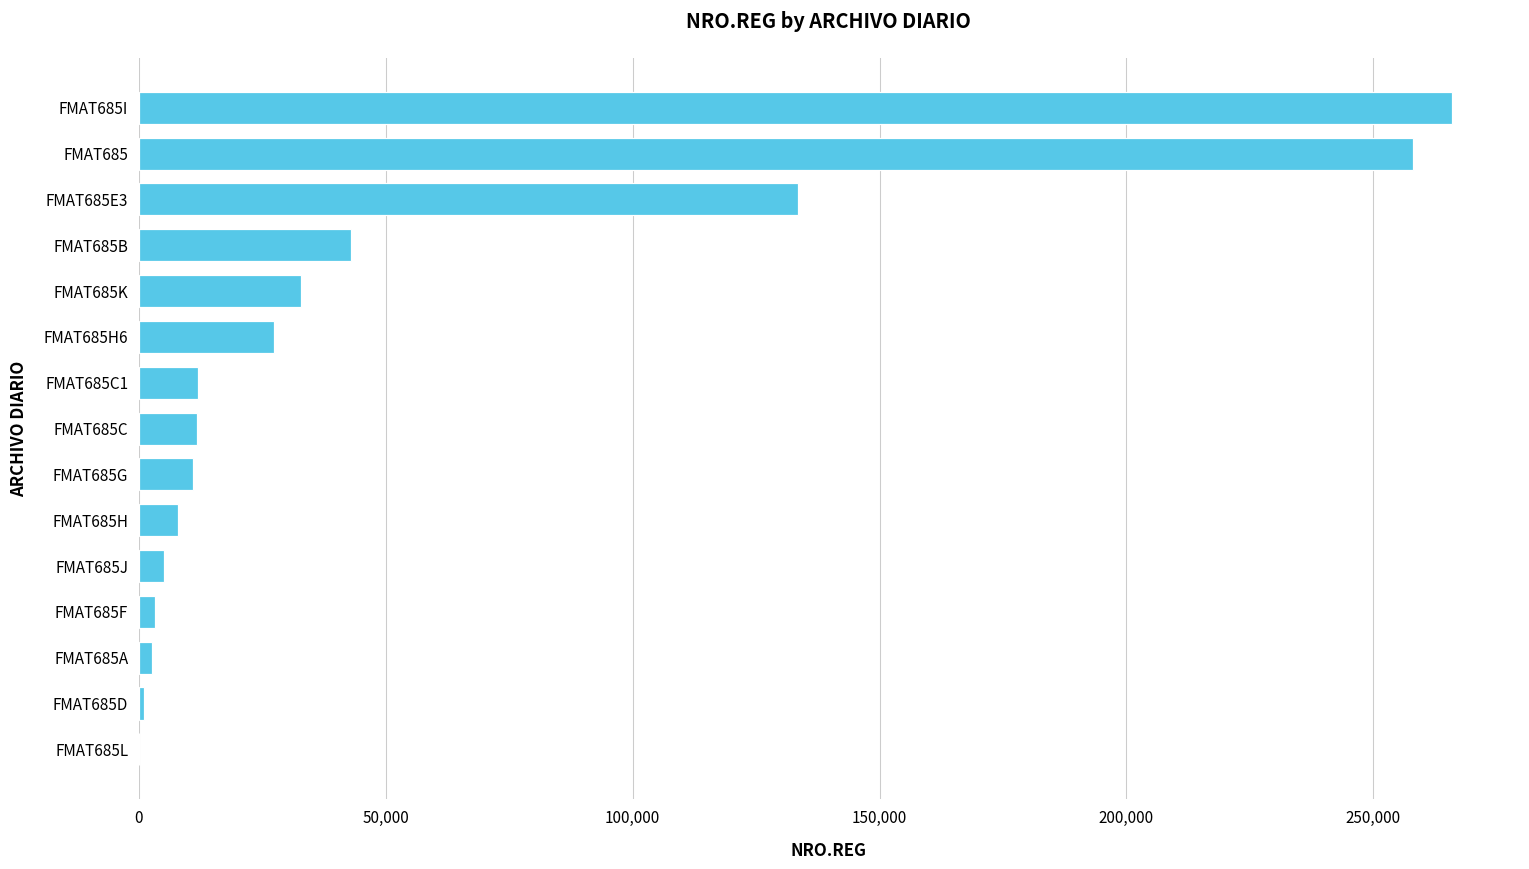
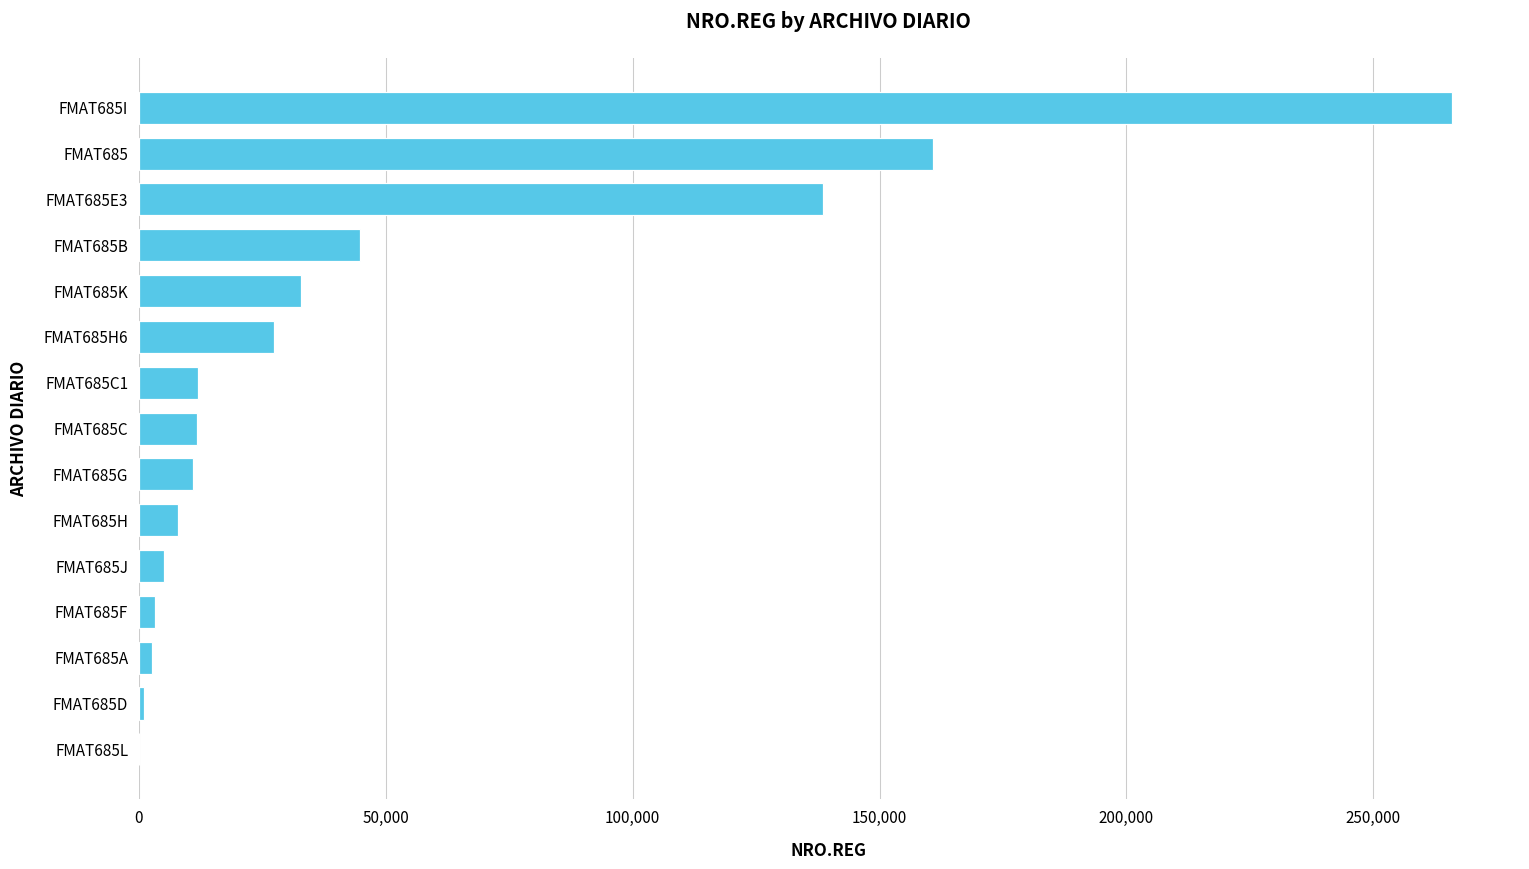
  {
    "FMAT685I": "266,000",
-   "FMAT685": "258,000",
-   "FMAT685E3": "133,000",
-   "FMAT685B": "43,000",
+   "FMAT685": "161,000",
+   "FMAT685E3": "139,000",
+   "FMAT685B": "45,000",
    "FMAT685K": "33,000",
    "FMAT685H6": "27,000",
    "FMAT685C1": "12,000",
    "FMAT685C": "12,000",
    "FMAT685G": "11,000",
    "FMAT685H": "8,000",
    "FMAT685J": "5,000",
    "FMAT685F": "3,000",
    "FMAT685A": "3,000",
    "FMAT685D": "1,000",
    "FMAT685L": "0"
  }
